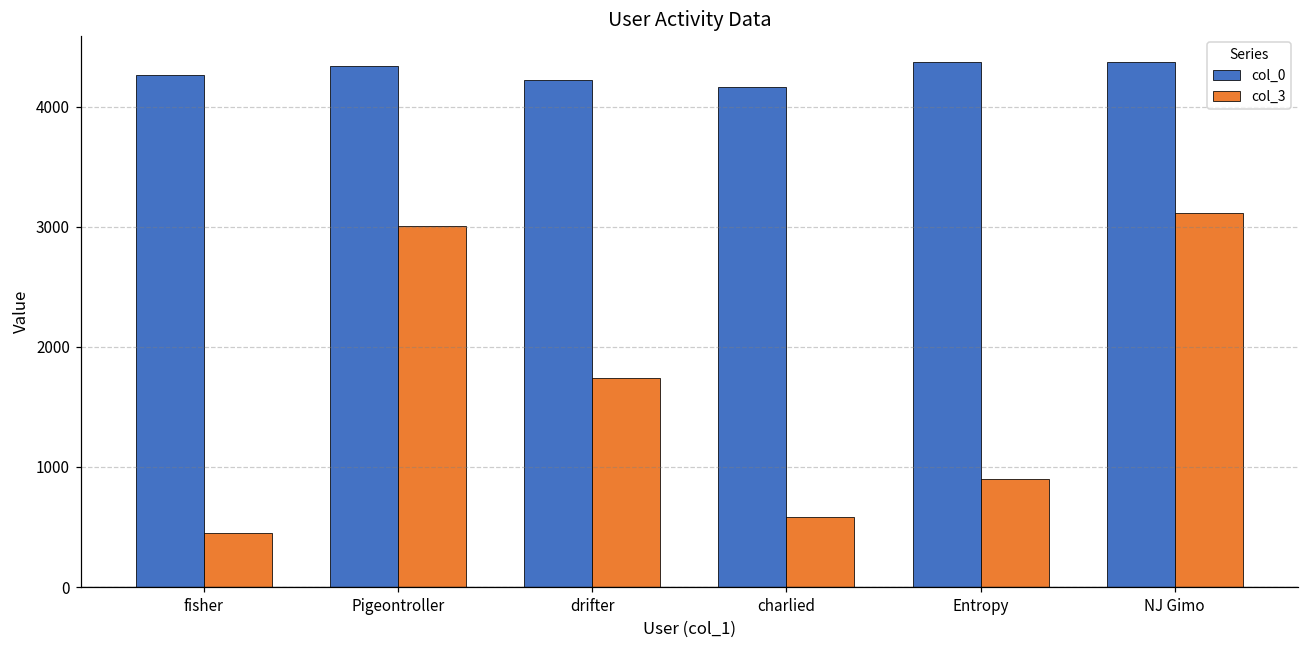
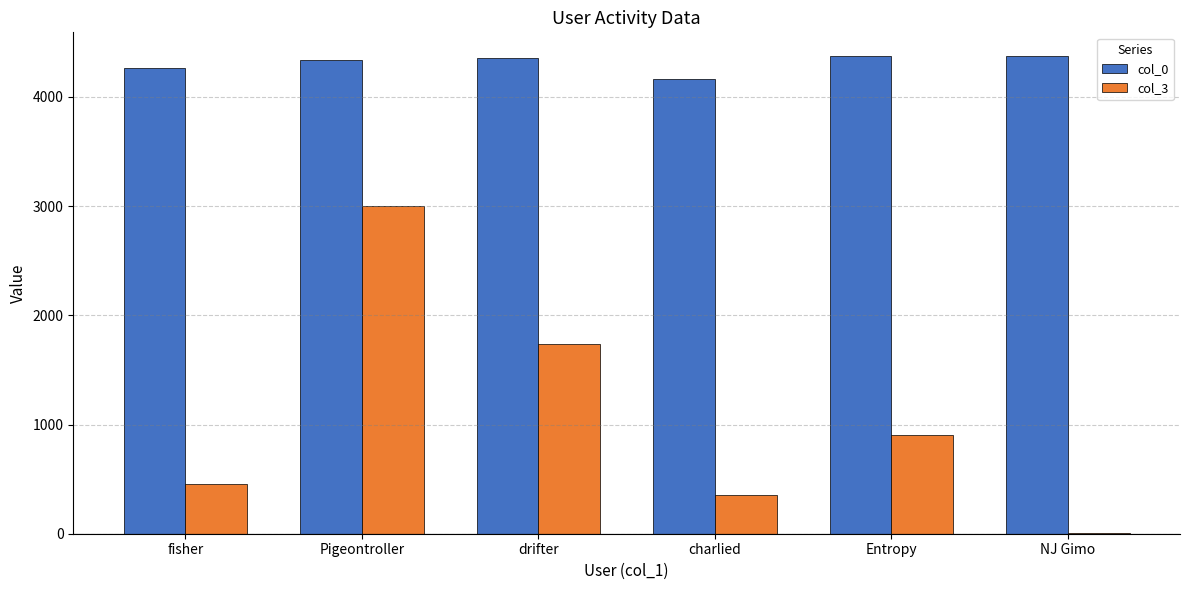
  {
    "col_0": {
      "fisher": 4260,
      "Pigeontroller": 4340,
-     "drifter": 4220,
+     "drifter": 4360,
      "charlied": 4160,
      "Entropy": 4370,
      "NJ Gimo": 4370
    },
    "col_3": {
      "fisher": 450,
      "Pigeontroller": 3010,
      "drifter": 1740,
-     "charlied": 580,
+     "charlied": 350,
      "Entropy": 900,
-     "NJ Gimo": 3120
+     "NJ Gimo": 10
    }
  }
